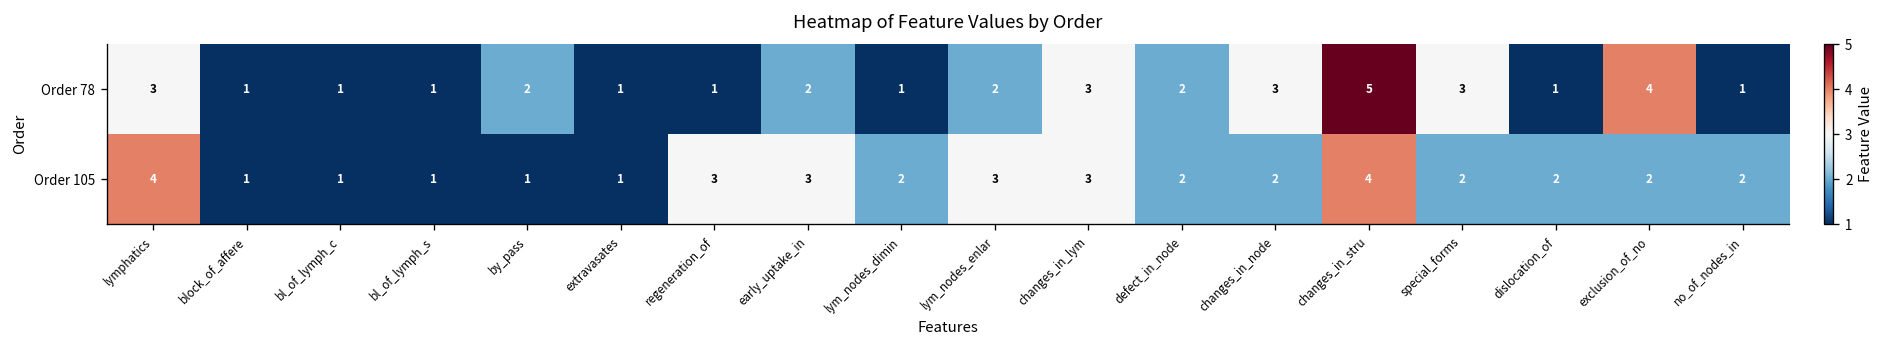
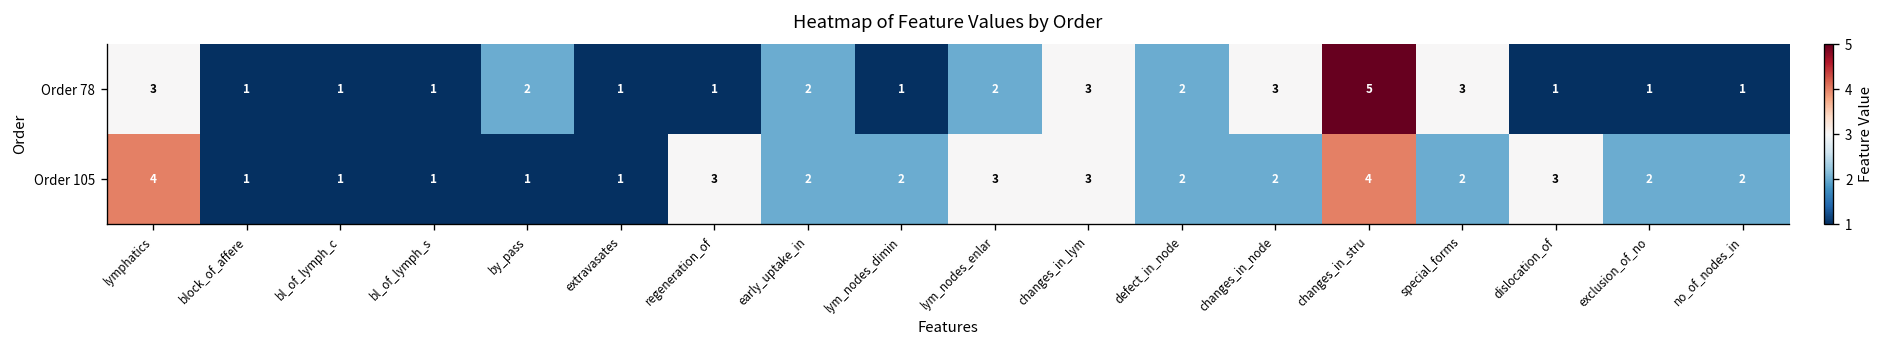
  {
    "Order 78": {
      "lymphatics": 3,
      "block_of_affere": 1,
      "bl_of_lymph_c": 1,
      "bl_of_lymph_s": 1,
      "by_pass": 2,
      "extravasates": 1,
      "regeneration_of": 1,
      "early_uptake_in": 2,
      "lym_nodes_dimin": 1,
      "lym_nodes_enlar": 2,
      "changes_in_lym": 3,
      "defect_in_node": 2,
      "changes_in_node": 3,
      "changes_in_stru": 5,
      "special_forms": 3,
      "dislocation_of": 1,
-     "exclusion_of_no": 4,
+     "exclusion_of_no": 1,
      "no_of_nodes_in": 1
    },
    "Order 105": {
      "lymphatics": 4,
      "block_of_affere": 1,
      "bl_of_lymph_c": 1,
      "bl_of_lymph_s": 1,
      "by_pass": 1,
      "extravasates": 1,
      "regeneration_of": 3,
-     "early_uptake_in": 3,
+     "early_uptake_in": 2,
      "lym_nodes_dimin": 2,
      "lym_nodes_enlar": 3,
      "changes_in_lym": 3,
      "defect_in_node": 2,
      "changes_in_node": 2,
      "changes_in_stru": 4,
      "special_forms": 2,
-     "dislocation_of": 2,
+     "dislocation_of": 3,
      "exclusion_of_no": 2,
      "no_of_nodes_in": 2
    }
  }
